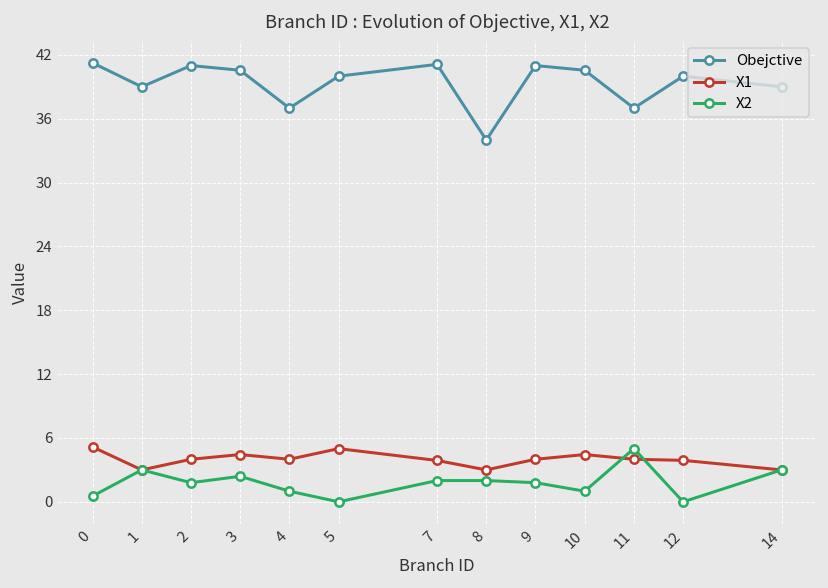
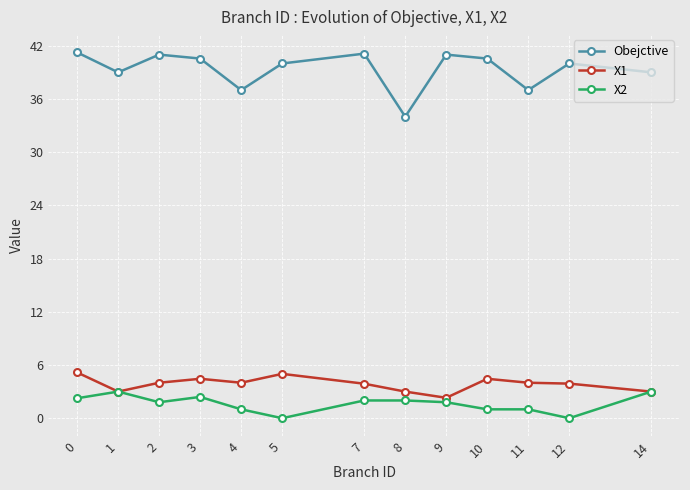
  {
    "Obejctive": {
      "0": 41,
      "1": 39,
      "2": 41,
      "3": 41,
      "4": 37,
      "5": 40,
      "7": 41,
      "8": 34,
      "9": 41,
      "10": 41,
      "11": 37,
      "12": 40
    },
    "X1": {
      "0": 5,
      "2": 4,
      "3": 4,
      "4": 4,
      "5": 5,
      "7": 4,
      "8": 3,
-     "9": 4,
+     "9": 2,
      "10": 4,
      "11": 4,
      "12": 4
    },
    "X2": {
-     "0": 1,
+     "0": 2,
      "2": 2,
      "3": 2,
      "4": 1,
      "5": 0,
      "7": 2,
      "8": 2,
      "9": 2,
      "10": 1,
-     "11": 5,
+     "11": 1,
      "12": 0
    }
  }
